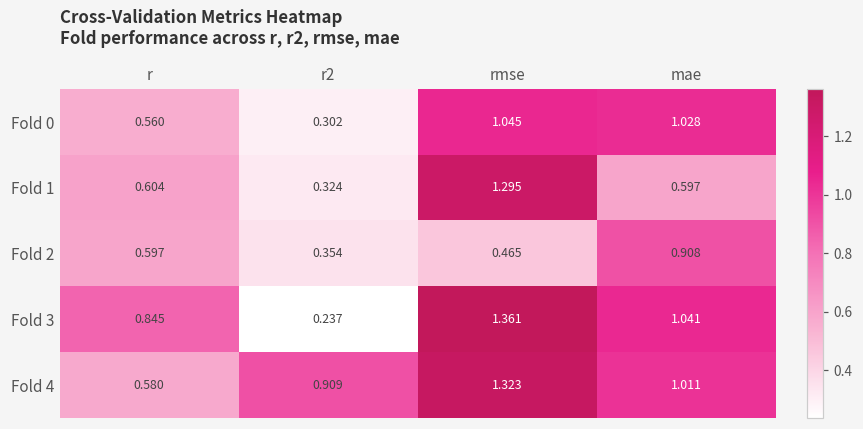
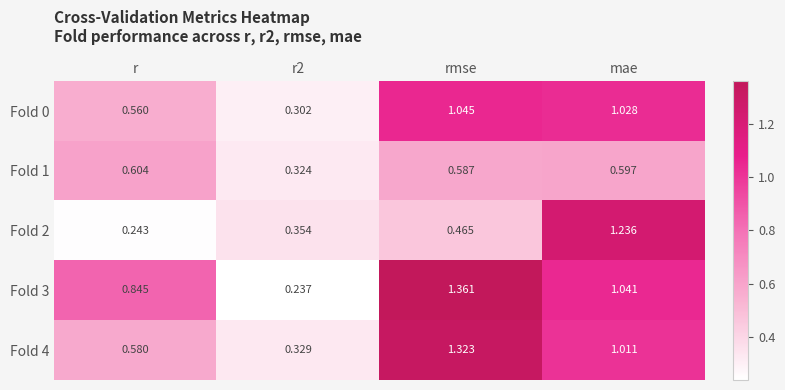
  {
    "Fold 0": {
      "r": 0.560,
      "r2": 0.302,
      "rmse": 1.045,
      "mae": 1.028
    },
    "Fold 1": {
      "r": 0.604,
      "r2": 0.324,
-     "rmse": 1.295,
+     "rmse": 0.587,
      "mae": 0.597
    },
    "Fold 2": {
-     "r": 0.597,
+     "r": 0.243,
      "r2": 0.354,
      "rmse": 0.465,
-     "mae": 0.908
+     "mae": 1.236
    },
    "Fold 3": {
      "r": 0.845,
      "r2": 0.237,
      "rmse": 1.361,
      "mae": 1.041
    },
    "Fold 4": {
      "r": 0.580,
-     "r2": 0.909,
+     "r2": 0.329,
      "rmse": 1.323,
      "mae": 1.011
    }
  }
